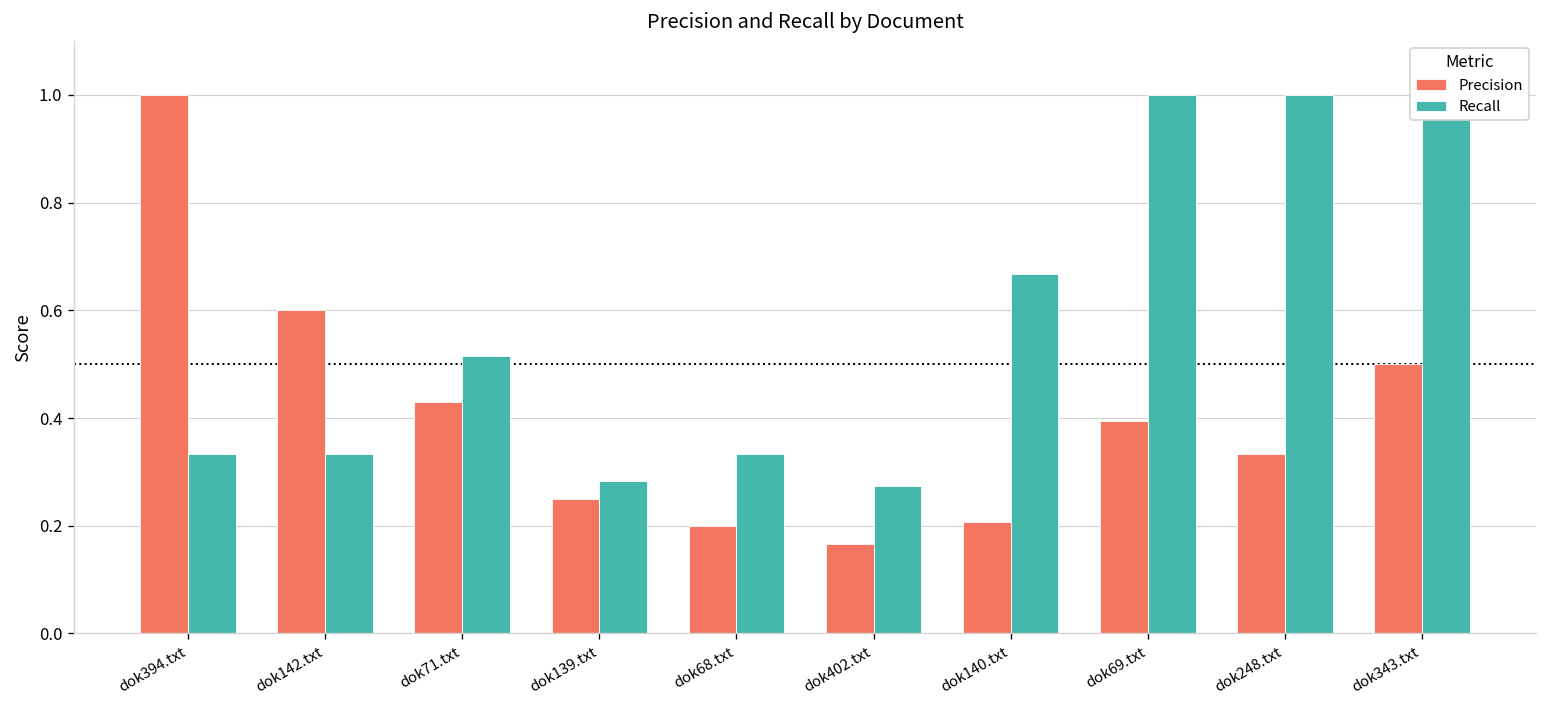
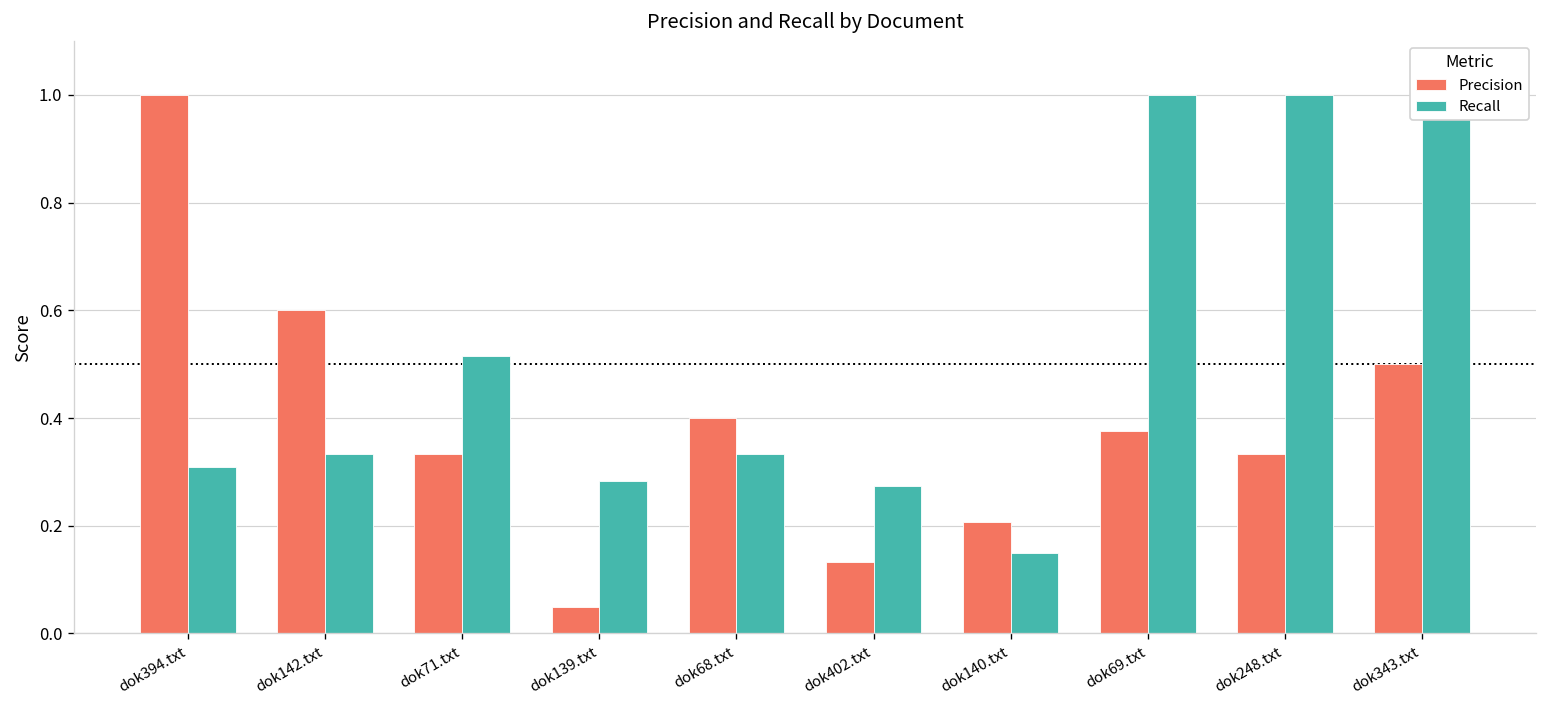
  {
    "Precision": {
      "dok394.txt": 1.00,
      "dok142.txt": 0.60,
-     "dok71.txt": 0.43,
-     "dok139.txt": 0.25,
-     "dok68.txt": 0.2,
-     "dok402.txt": 0.17,
+     "dok71.txt": 0.33,
+     "dok139.txt": 0.05,
+     "dok68.txt": 0.4,
+     "dok402.txt": 0.13,
      "dok140.txt": 0.21,
-     "dok69.txt": 0.40,
+     "dok69.txt": 0.38,
      "dok248.txt": 0.33,
      "dok343.txt": 0.50
    },
    "Recall": {
-     "dok394.txt": 0.33,
+     "dok394.txt": 0.31,
      "dok142.txt": 0.33,
      "dok71.txt": 0.52,
      "dok139.txt": 0.28,
      "dok68.txt": 0.33,
      "dok402.txt": 0.27,
-     "dok140.txt": 0.67,
+     "dok140.txt": 0.15,
      "dok69.txt": 1.00,
      "dok248.txt": 1.00
    }
  }
